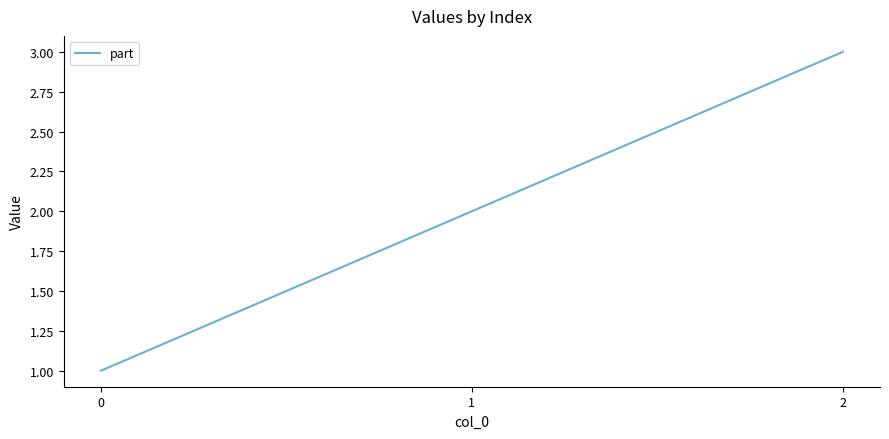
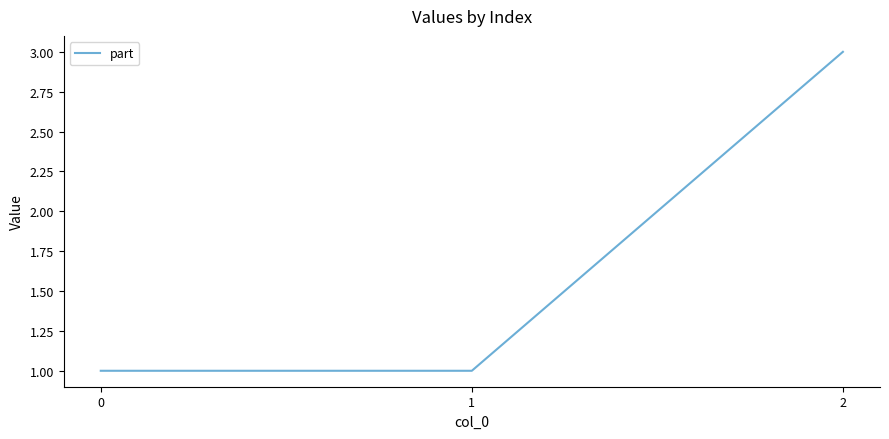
  {
    "0": 1,
-   "1": 2,
+   "1": 1,
    "2": 3
  }
